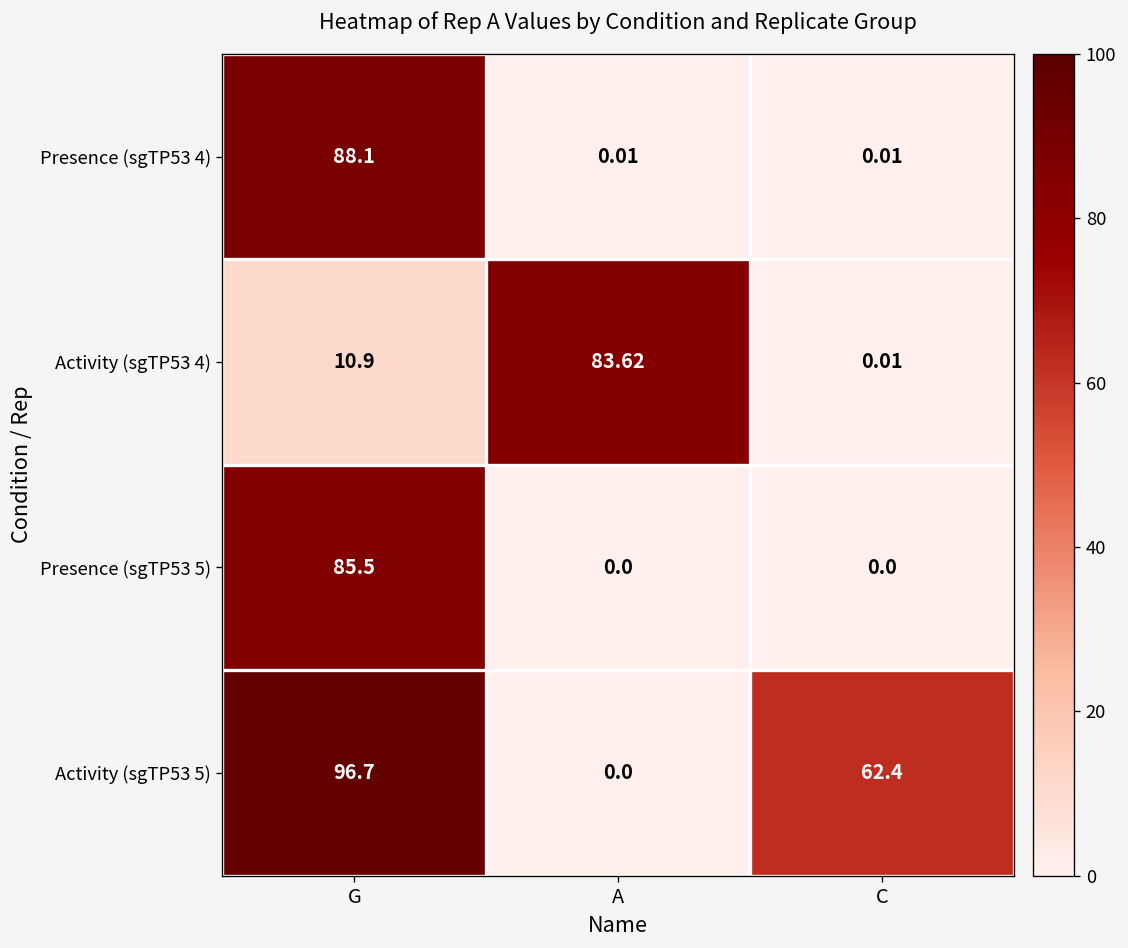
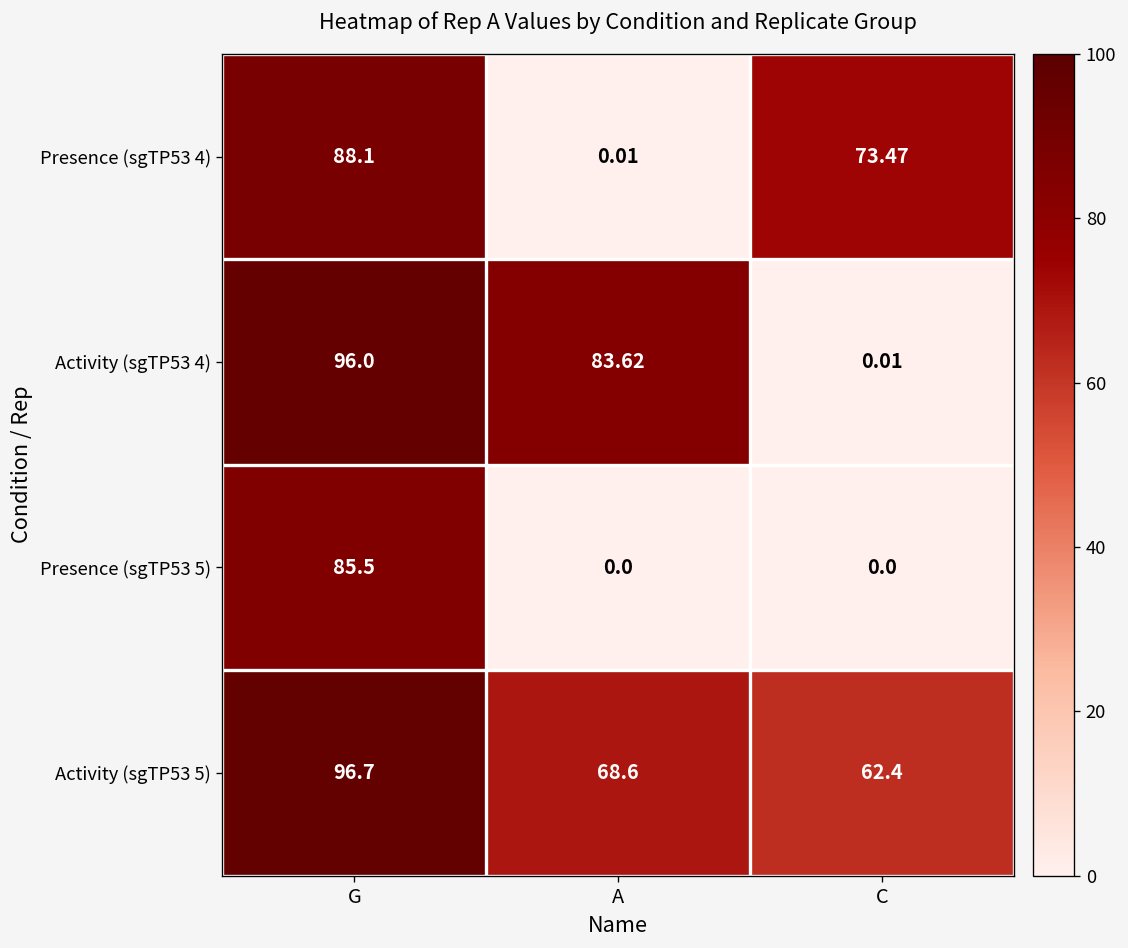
  {
    "Presence (sgTP53 4)": {
      "G": 88.1,
      "A": 0.01,
-     "C": 0.01
+     "C": 73.47
    },
    "Activity (sgTP53 4)": {
-     "G": 10.9,
+     "G": 96.0,
      "A": 83.62,
      "C": 0.01
    },
    "Presence (sgTP53 5)": {
      "G": 85.5,
      "A": 0.0,
      "C": 0.0
    },
    "Activity (sgTP53 5)": {
      "G": 96.7,
-     "A": 0.0,
+     "A": 68.6,
      "C": 62.4
    }
  }
